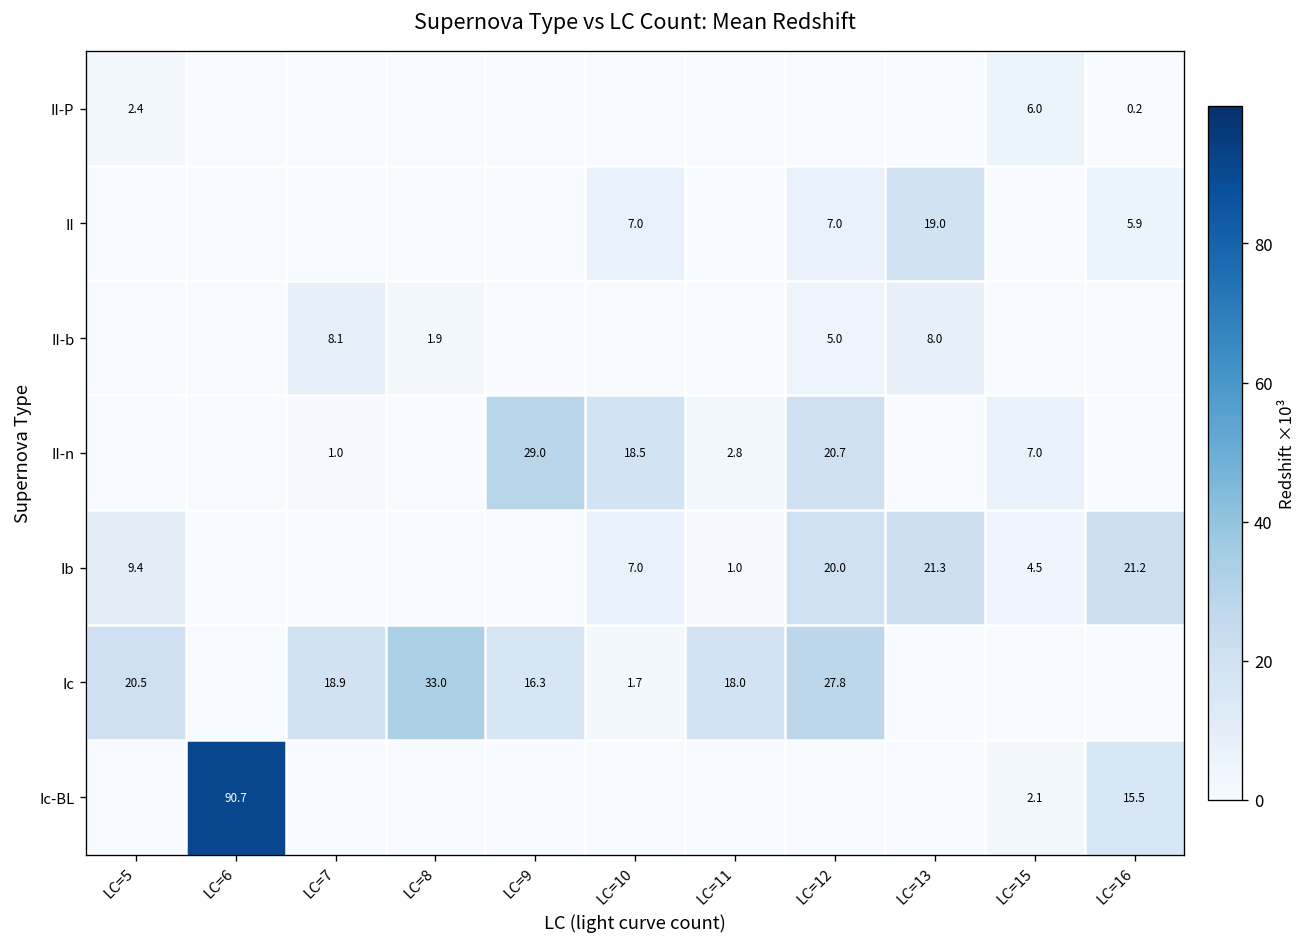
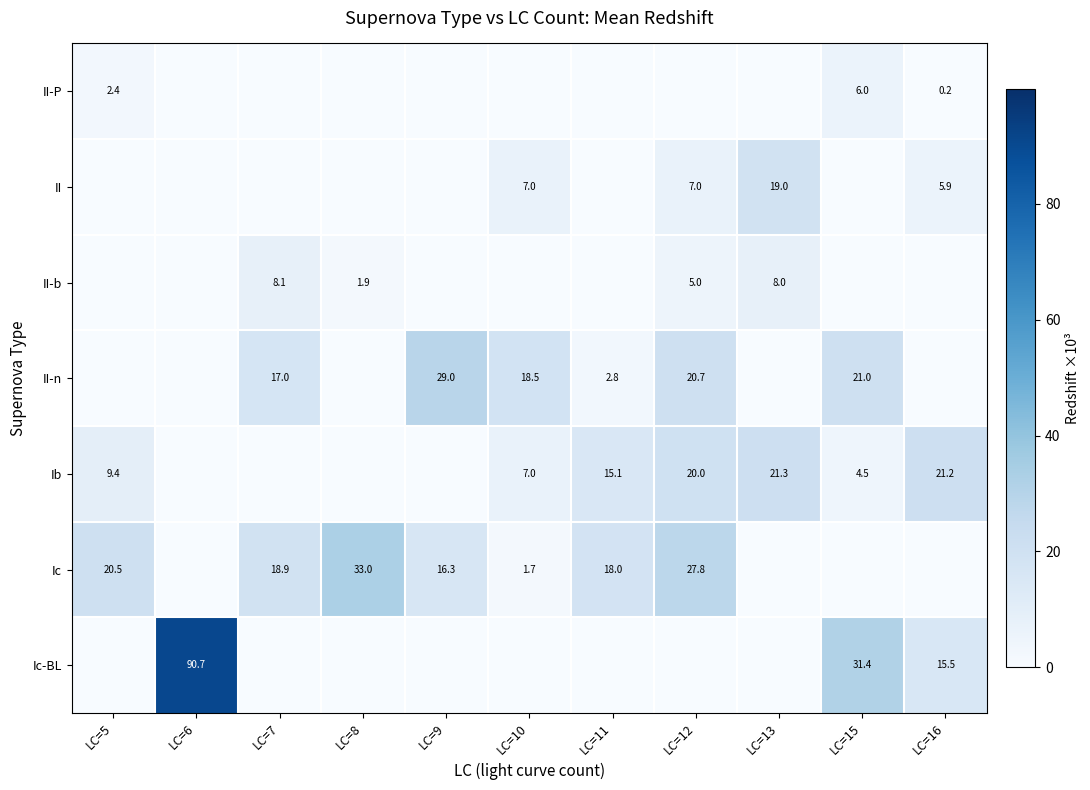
  {
    "II-P": {
      "LC=5": 2.4,
      "LC=15": 6.0,
      "LC=16": 0.2
    },
    "II": {
      "LC=10": 7.0,
      "LC=12": 7.0,
      "LC=13": 19.0,
      "LC=16": 5.9
    },
    "II-b": {
      "LC=7": 8.1,
      "LC=8": 1.9,
      "LC=12": 5.0,
      "LC=13": 8.0
    },
    "II-n": {
-     "LC=7": 1.0,
+     "LC=7": 17.0,
      "LC=9": 29.0,
      "LC=10": 18.5,
      "LC=11": 2.8,
      "LC=12": 20.7,
-     "LC=15": 7.0
+     "LC=15": 21.0
    },
    "Ib": {
      "LC=5": 9.4,
      "LC=10": 7.0,
-     "LC=11": 1.0,
+     "LC=11": 15.1,
      "LC=12": 20.0,
      "LC=13": 21.3,
      "LC=15": 4.5,
      "LC=16": 21.2
    },
    "Ic": {
      "LC=5": 20.5,
      "LC=7": 18.9,
      "LC=8": 33.0,
      "LC=9": 16.3,
      "LC=10": 1.7,
      "LC=11": 18.0,
      "LC=12": 27.8
    },
    "Ic-BL": {
      "LC=6": 90.7,
-     "LC=15": 2.1,
+     "LC=15": 31.4,
      "LC=16": 15.5
    }
  }
